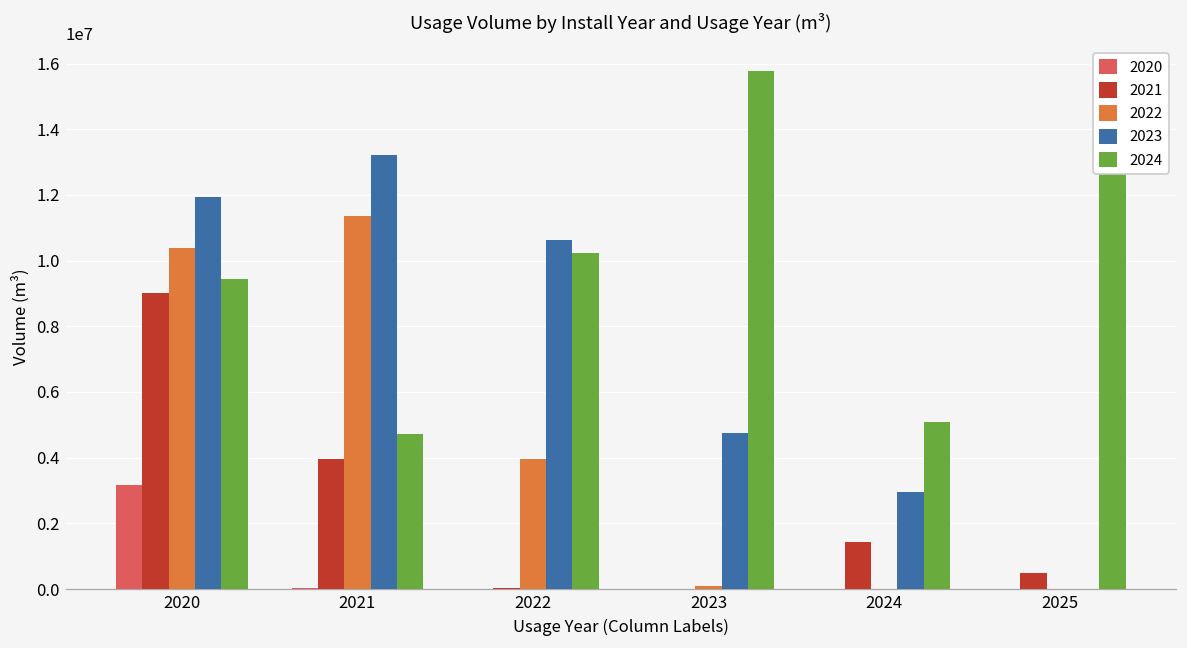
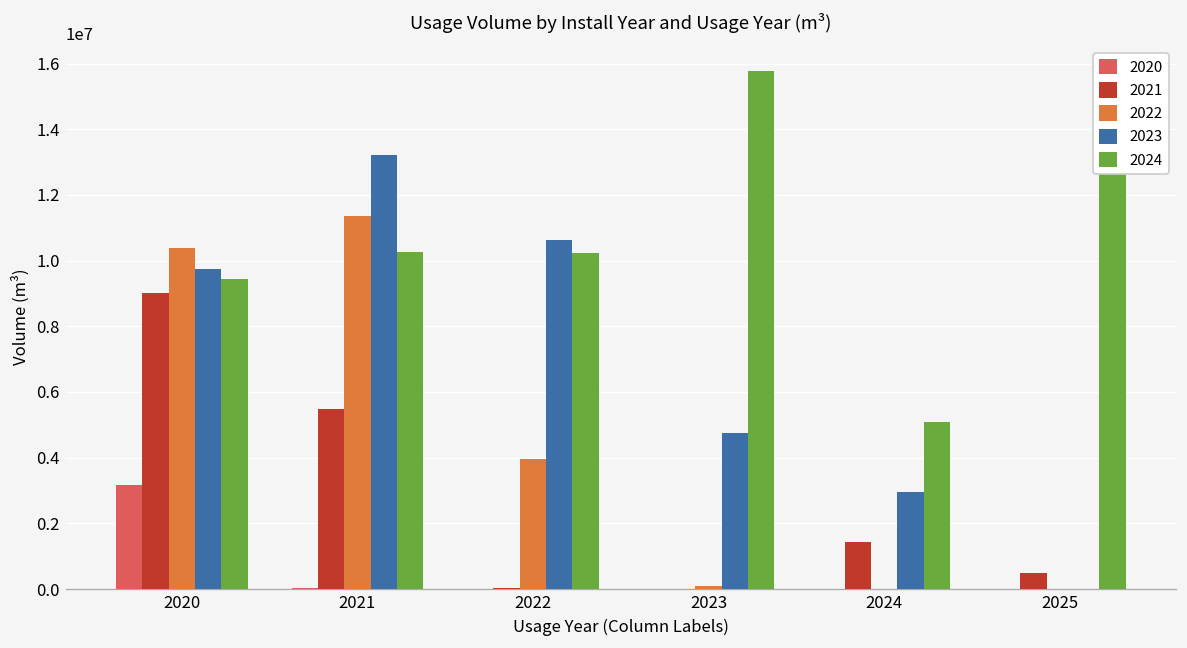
  {
    "2021": {
      "2020": 9000000,
-     "2021": 4000000,
+     "2021": 5500000,
      "2024": 1400000,
      "2025": 500000
    },
    "2023": {
-     "2020": 11900000,
+     "2020": 9700000,
      "2021": 13200000,
      "2022": 10600000,
      "2023": 4800000,
      "2024": 2900000
    },
    "2024": {
      "2020": 9400000,
-     "2021": 4700000,
+     "2021": 10300000,
      "2022": 10200000,
      "2023": 15800000,
      "2024": 5100000
    }
  }
